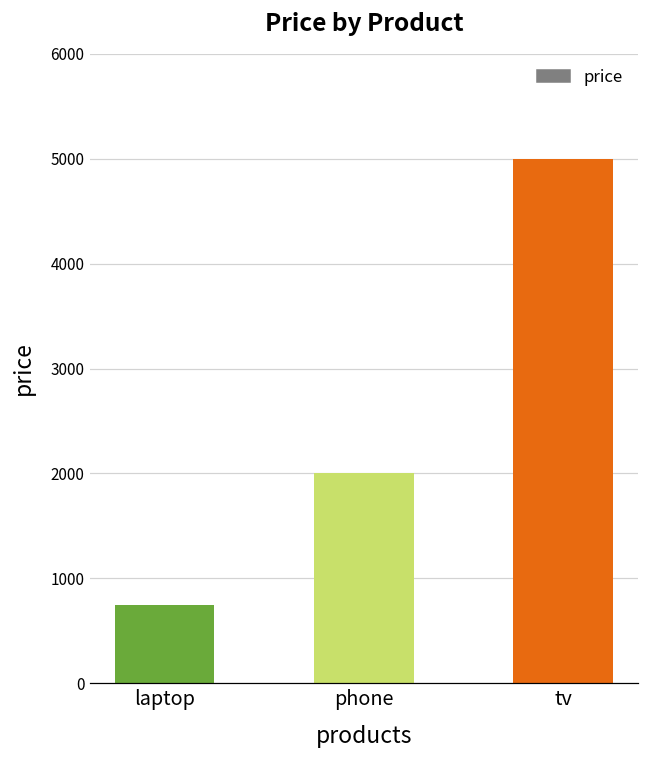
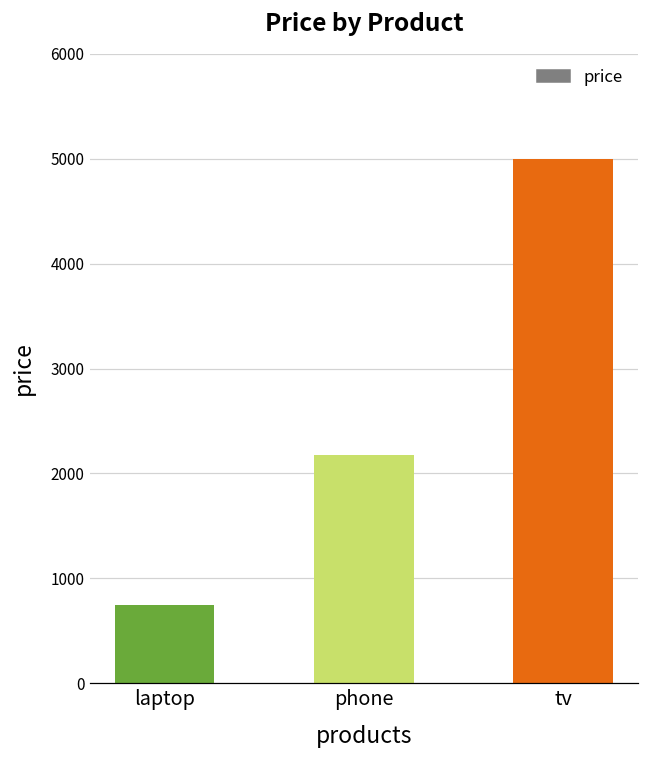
  {
    "laptop": 700,
-   "phone": 2000,
+   "phone": 2200,
    "tv": 5000
  }
